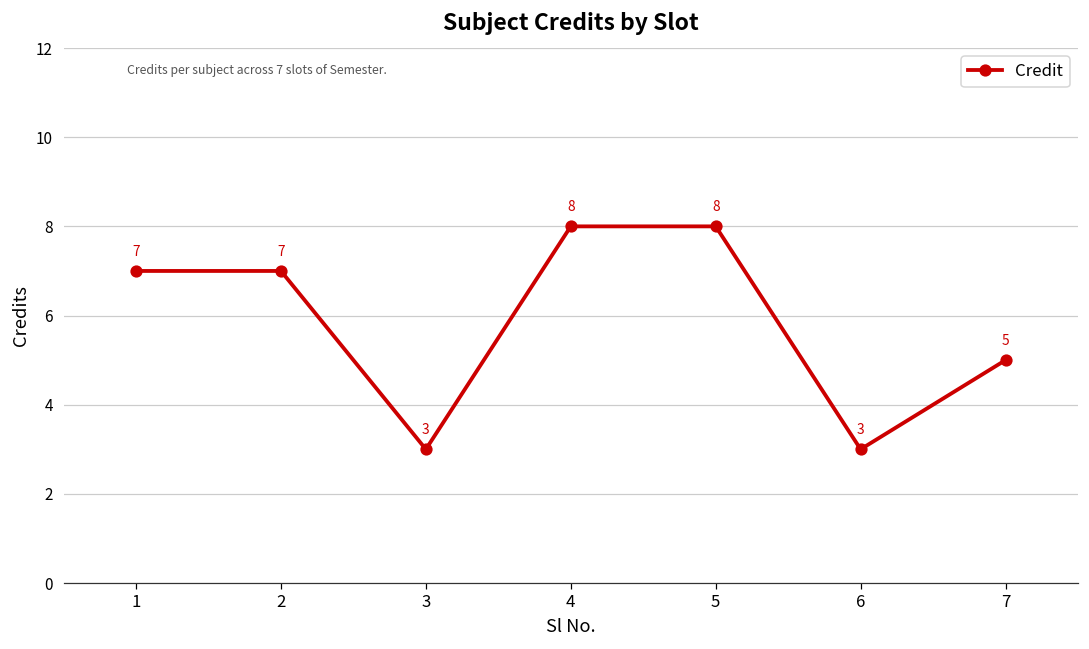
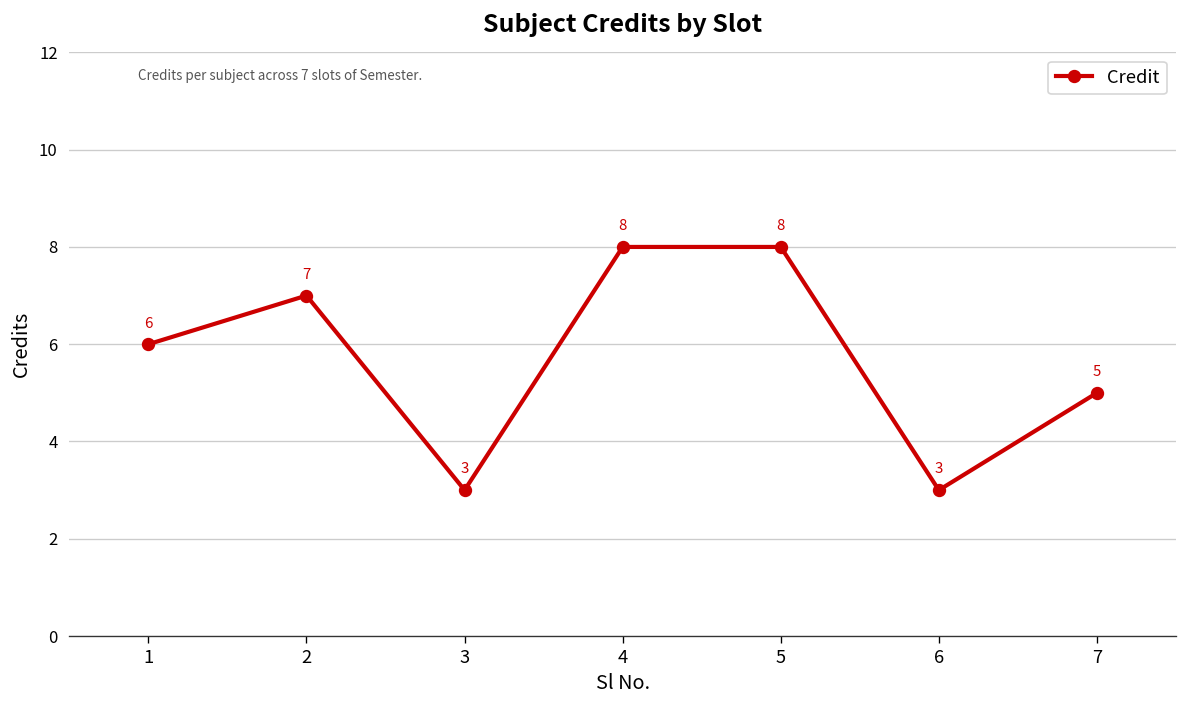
  {
-   "1": 7,
+   "1": 6,
    "2": 7,
    "3": 3,
    "4": 8,
    "5": 8,
    "6": 3,
    "7": 5
  }
